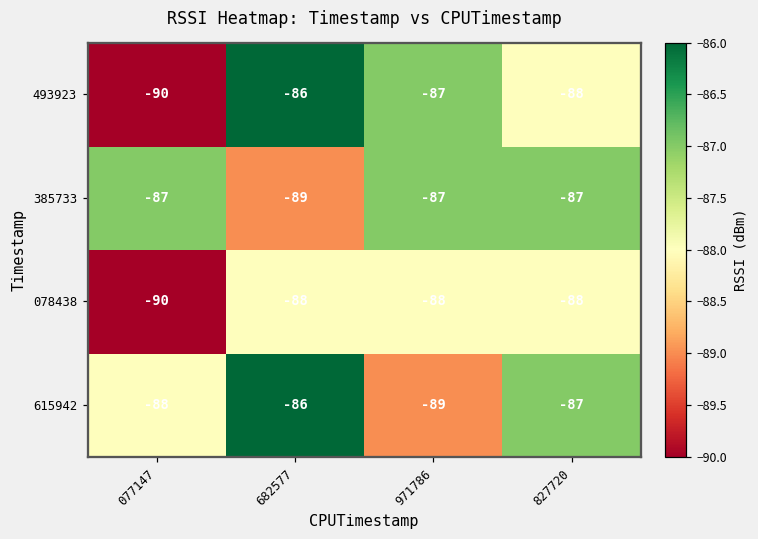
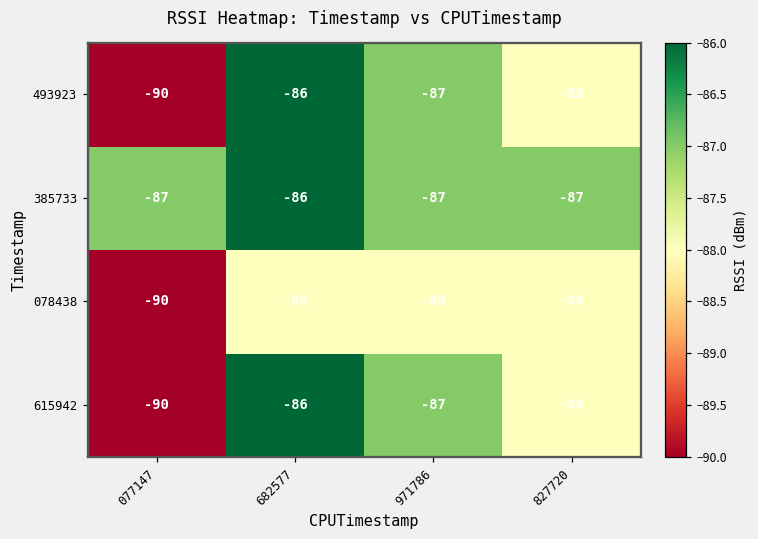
  {
    "493923": {
      "077147": -90,
      "682577": -86,
      "971786": -87,
      "827720": -88
    },
    "385733": {
      "077147": -87,
-     "682577": -89,
+     "682577": -86,
      "971786": -87,
      "827720": -87
    },
    "078438": {
      "077147": -90,
      "682577": -88,
      "971786": -88,
      "827720": -88
    },
    "615942": {
-     "077147": -88,
+     "077147": -90,
      "682577": -86,
-     "971786": -89,
-     "827720": -87
+     "971786": -87,
+     "827720": -88
    }
  }
